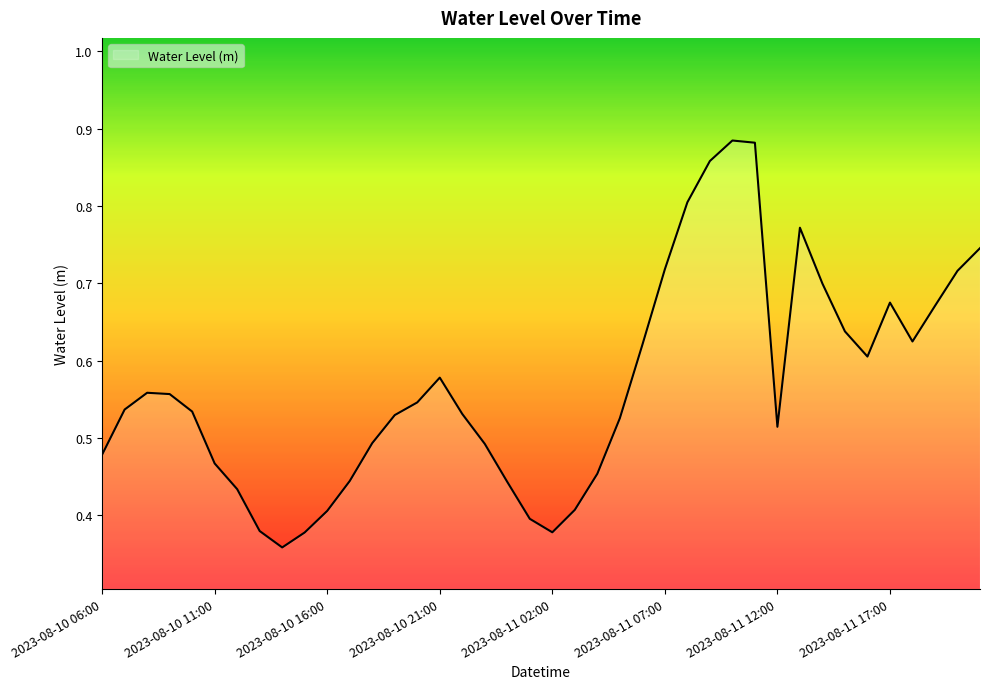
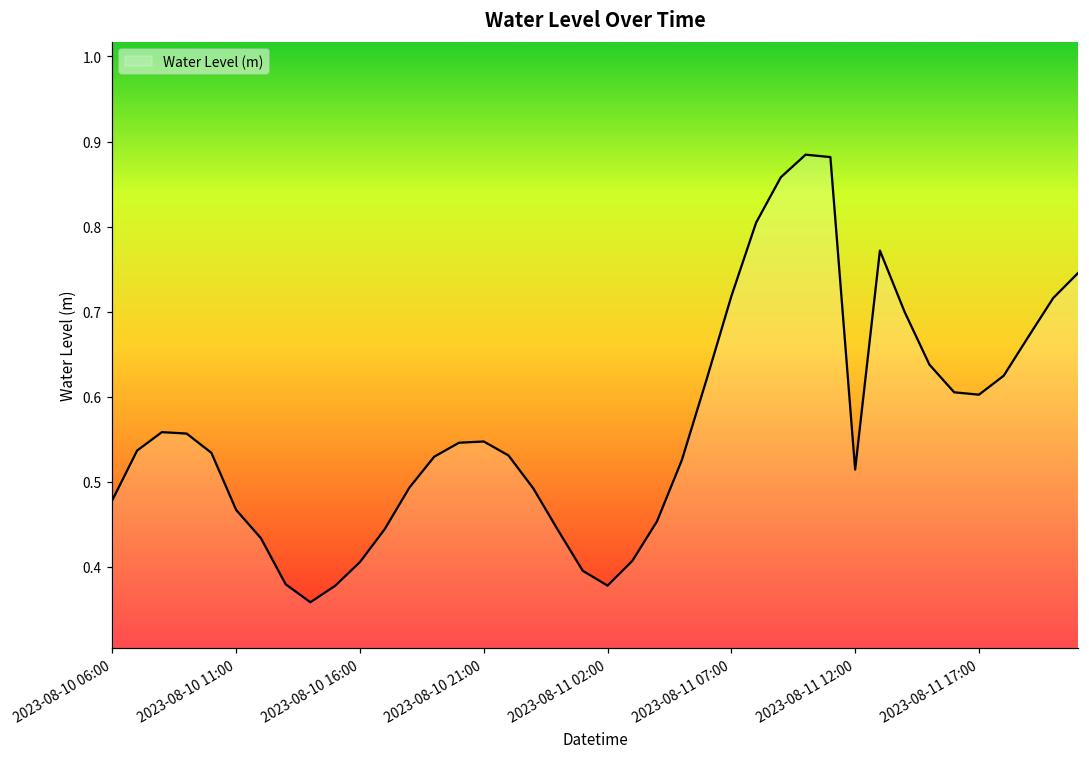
  {
    "2023-08-10 06:00": 0.48,
    "2023-08-10 11:00": 0.47,
    "2023-08-10 16:00": 0.41,
-   "2023-08-10 21:00": 0.58,
+   "2023-08-10 21:00": 0.55,
    "2023-08-11 02:00": 0.38,
    "2023-08-11 07:00": 0.72,
    "2023-08-11 12:00": 0.51,
-   "2023-08-11 17:00": 0.68
+   "2023-08-11 17:00": 0.60
  }
